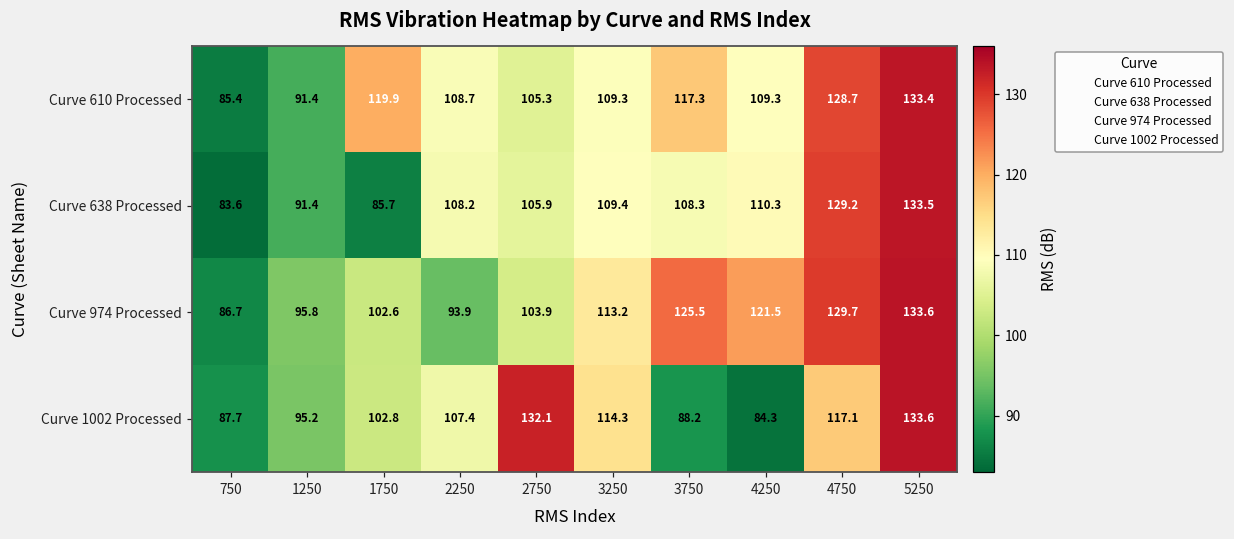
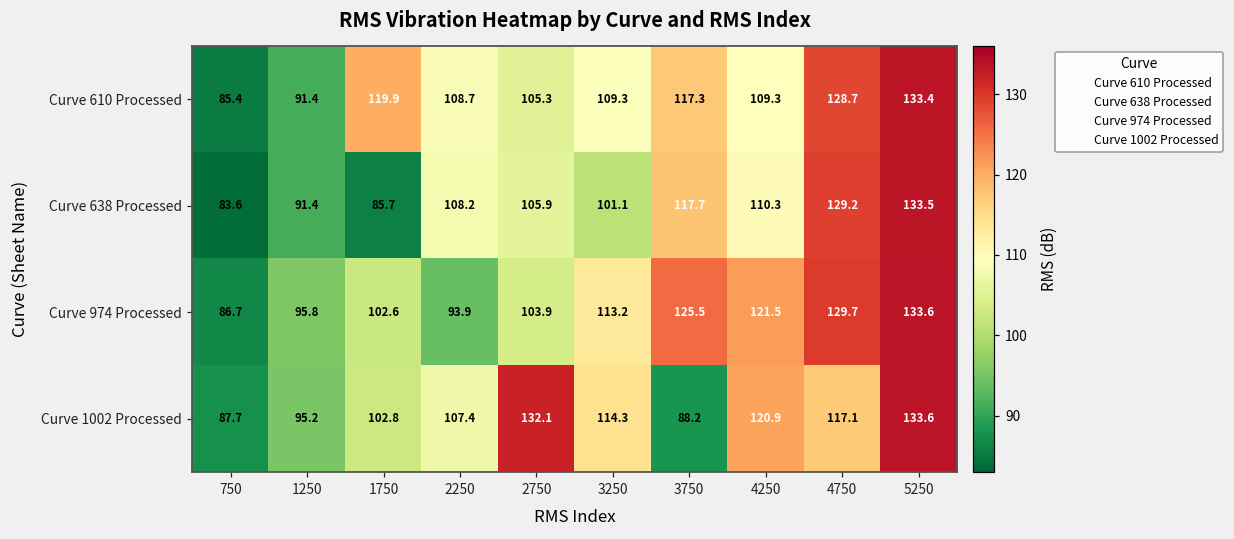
  {
    "Curve 610 Processed": {
      "750": 85.4,
      "1250": 91.4,
      "1750": 119.9,
      "2250": 108.7,
      "2750": 105.3,
      "3250": 109.3,
      "3750": 117.3,
      "4250": 109.3,
      "4750": 128.7,
      "5250": 133.4
    },
    "Curve 638 Processed": {
      "750": 83.6,
      "1250": 91.4,
      "1750": 85.7,
      "2250": 108.2,
      "2750": 105.9,
-     "3250": 109.4,
-     "3750": 108.3,
+     "3250": 101.1,
+     "3750": 117.7,
      "4250": 110.3,
      "4750": 129.2,
      "5250": 133.5
    },
    "Curve 974 Processed": {
      "750": 86.7,
      "1250": 95.8,
      "1750": 102.6,
      "2250": 93.9,
      "2750": 103.9,
      "3250": 113.2,
      "3750": 125.5,
      "4250": 121.5,
      "4750": 129.7,
      "5250": 133.6
    },
    "Curve 1002 Processed": {
      "750": 87.7,
      "1250": 95.2,
      "1750": 102.8,
      "2250": 107.4,
      "2750": 132.1,
      "3250": 114.3,
      "3750": 88.2,
-     "4250": 84.3,
+     "4250": 120.9,
      "4750": 117.1,
      "5250": 133.6
    }
  }
